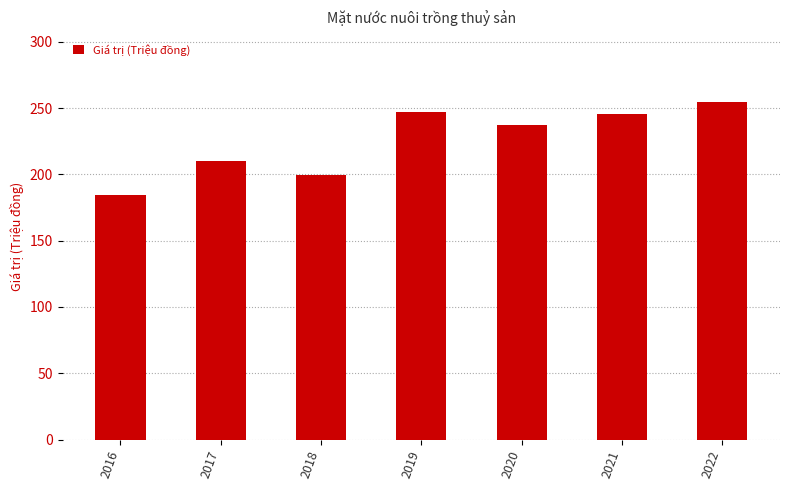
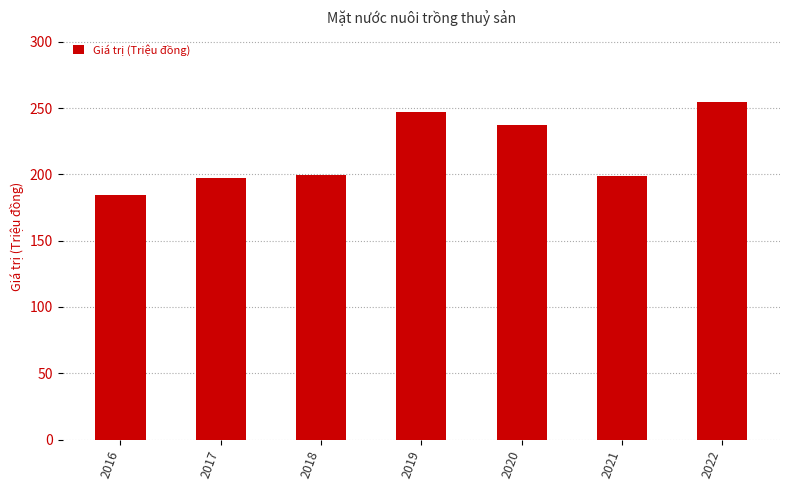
  {
    "2016": 184,
-   "2017": 210,
+   "2017": 197,
    "2018": 200,
    "2019": 247,
    "2020": 237,
-   "2021": 246,
+   "2021": 199,
    "2022": 255
  }
